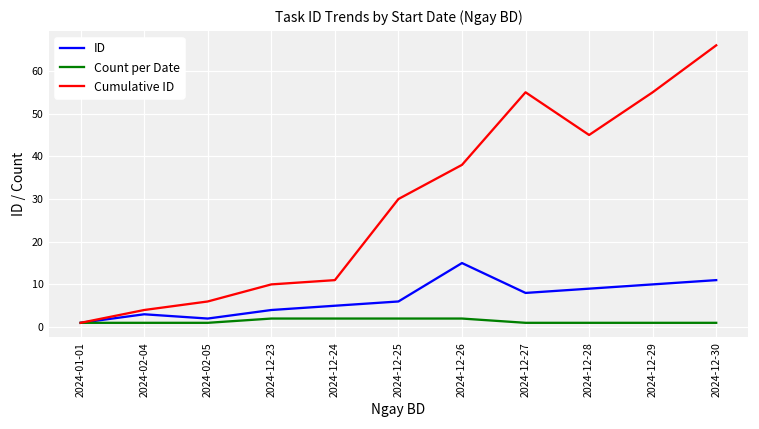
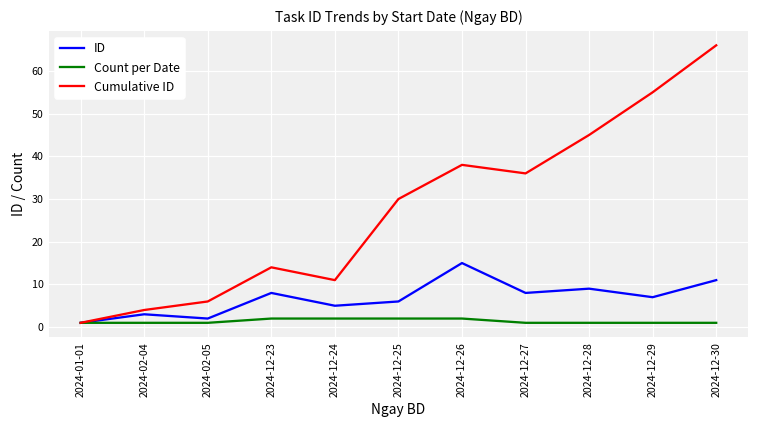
  {
    "ID": {
      "2024-02-04": 3,
      "2024-02-05": 2,
-     "2024-12-23": 4,
+     "2024-12-23": 8,
      "2024-12-24": 5,
      "2024-12-25": 6,
      "2024-12-26": 15,
      "2024-12-27": 8,
      "2024-12-28": 9,
-     "2024-12-29": 10,
+     "2024-12-29": 7,
      "2024-12-30": 11
    },
    "Count per Date": {
      "2024-02-04": 1,
      "2024-02-05": 1,
      "2024-12-23": 2,
      "2024-12-24": 2,
      "2024-12-25": 2,
      "2024-12-26": 2,
      "2024-12-27": 1,
      "2024-12-28": 1,
      "2024-12-29": 1,
      "2024-12-30": 1
    },
    "Cumulative ID": {
      "2024-02-04": 4,
      "2024-02-05": 6,
-     "2024-12-23": 10,
+     "2024-12-23": 14,
      "2024-12-24": 11,
      "2024-12-25": 30,
      "2024-12-26": 38,
-     "2024-12-27": 55,
+     "2024-12-27": 36,
      "2024-12-28": 45,
      "2024-12-29": 55,
      "2024-12-30": 66
    }
  }
